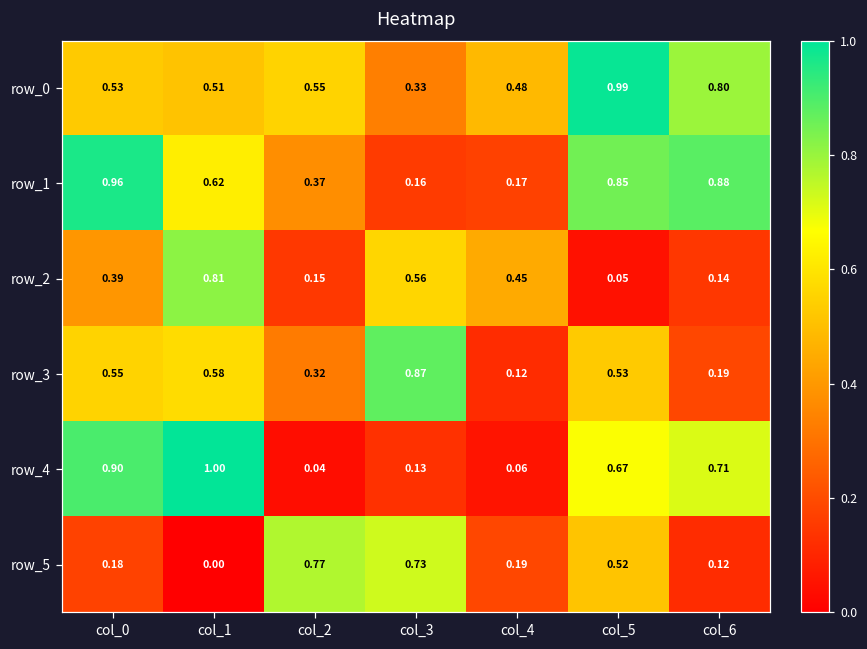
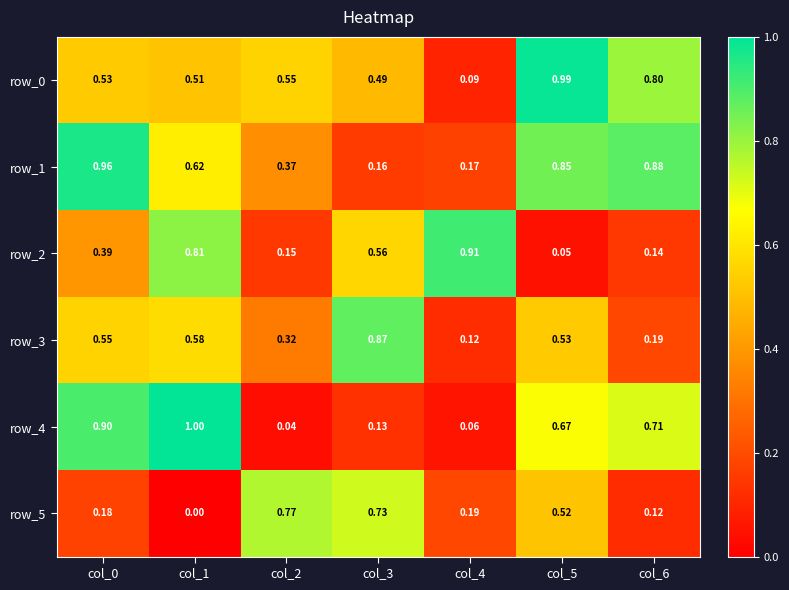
  {
    "row_0": {
      "col_0": 0.53,
      "col_1": 0.51,
      "col_2": 0.55,
-     "col_3": 0.33,
-     "col_4": 0.48,
+     "col_3": 0.49,
+     "col_4": 0.09,
      "col_5": 0.99,
      "col_6": 0.80
    },
    "row_1": {
      "col_0": 0.96,
      "col_1": 0.62,
      "col_2": 0.37,
      "col_3": 0.16,
      "col_4": 0.17,
      "col_5": 0.85,
      "col_6": 0.88
    },
    "row_2": {
      "col_0": 0.39,
      "col_1": 0.81,
      "col_2": 0.15,
      "col_3": 0.56,
-     "col_4": 0.45,
+     "col_4": 0.91,
      "col_5": 0.05,
      "col_6": 0.14
    },
    "row_3": {
      "col_0": 0.55,
      "col_1": 0.58,
      "col_2": 0.32,
      "col_3": 0.87,
      "col_4": 0.12,
      "col_5": 0.53,
      "col_6": 0.19
    },
    "row_4": {
      "col_0": 0.90,
      "col_1": 1.00,
      "col_2": 0.04,
      "col_3": 0.13,
      "col_4": 0.06,
      "col_5": 0.67,
      "col_6": 0.71
    },
    "row_5": {
      "col_0": 0.18,
      "col_1": 0.00,
      "col_2": 0.77,
      "col_3": 0.73,
      "col_4": 0.19,
      "col_5": 0.52,
      "col_6": 0.12
    }
  }
